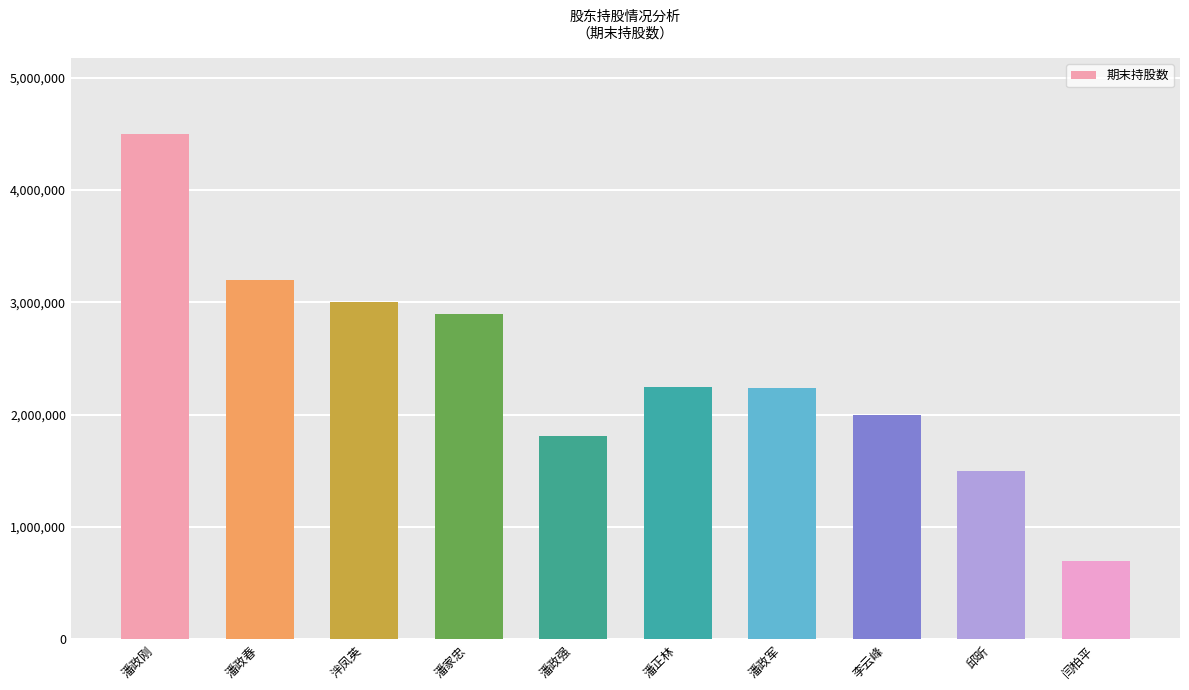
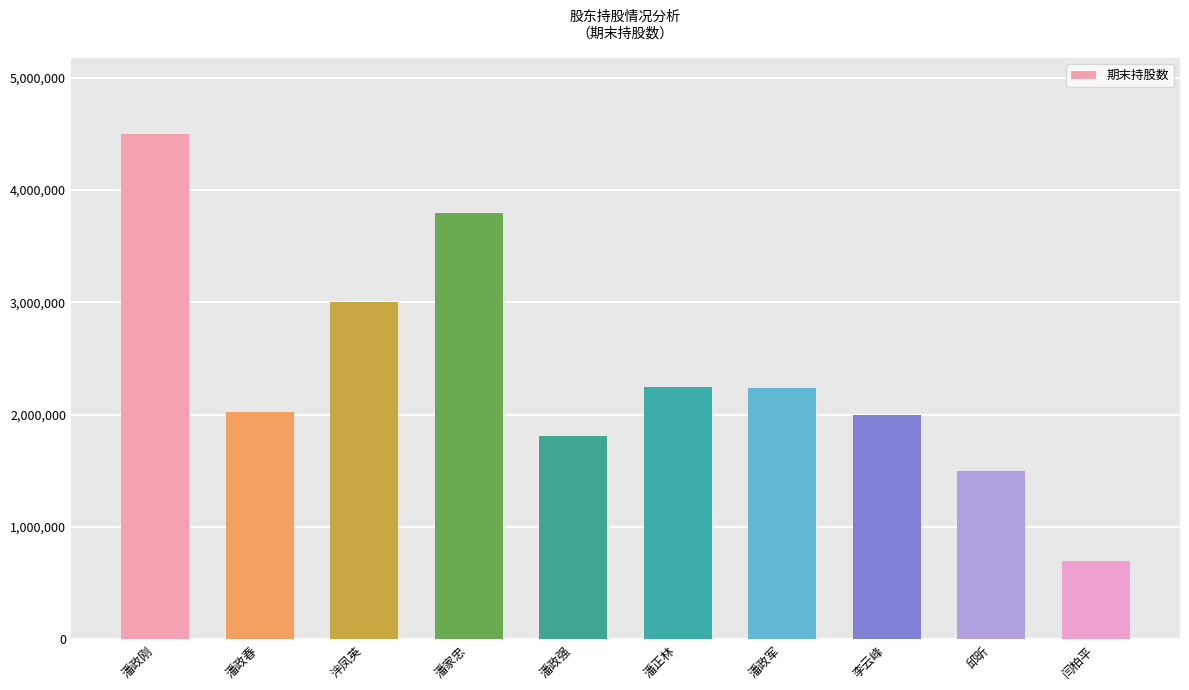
  {
    "潘政刚": "4,500,000",
-   "潘政春": "3,200,000",
+   "潘政春": "2,020,000",
    "泮凤英": "3,000,000",
-   "潘家忠": "2,900,000",
+   "潘家忠": "3,800,000",
    "潘政强": "1,810,000",
    "潘正林": "2,250,000",
    "潘政军": "2,240,000",
    "李云峰": "2,000,000",
    "邱昕": "1,500,000",
    "闫柏平": "700,000"
  }
